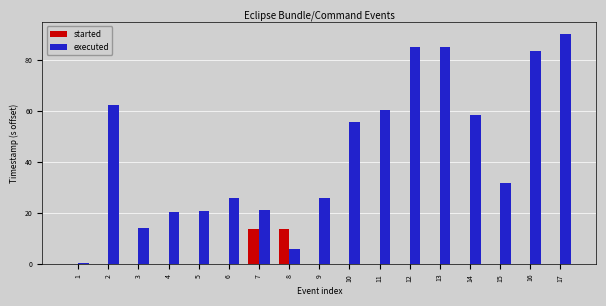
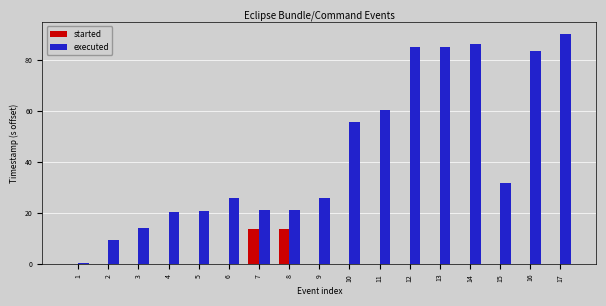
  {
    "started": {
      "1": 0,
      "7": 14,
      "8": 14,
      "9": 0,
      "10": 0,
      "11": 0,
      "12": 0,
      "13": 0,
      "14": 0,
      "15": 0,
      "16": 0,
      "17": 0
    },
    "executed": {
-     "2": 62,
+     "2": 9,
      "3": 14,
      "4": 21,
      "5": 21,
      "6": 26,
      "7": 21,
-     "8": 6,
+     "8": 21,
      "9": 26,
      "10": 56,
      "11": 60,
      "12": 85,
      "13": 85,
-     "14": 59,
+     "14": 86,
      "15": 32,
      "16": 84,
      "17": 91
    }
  }
